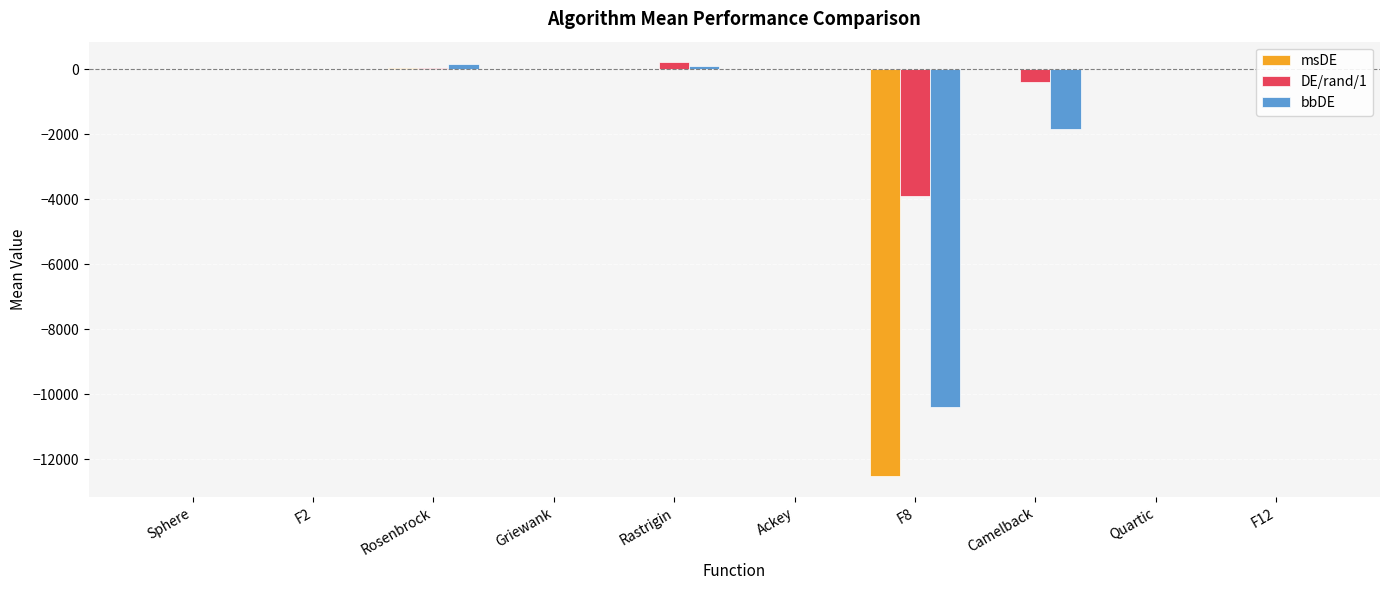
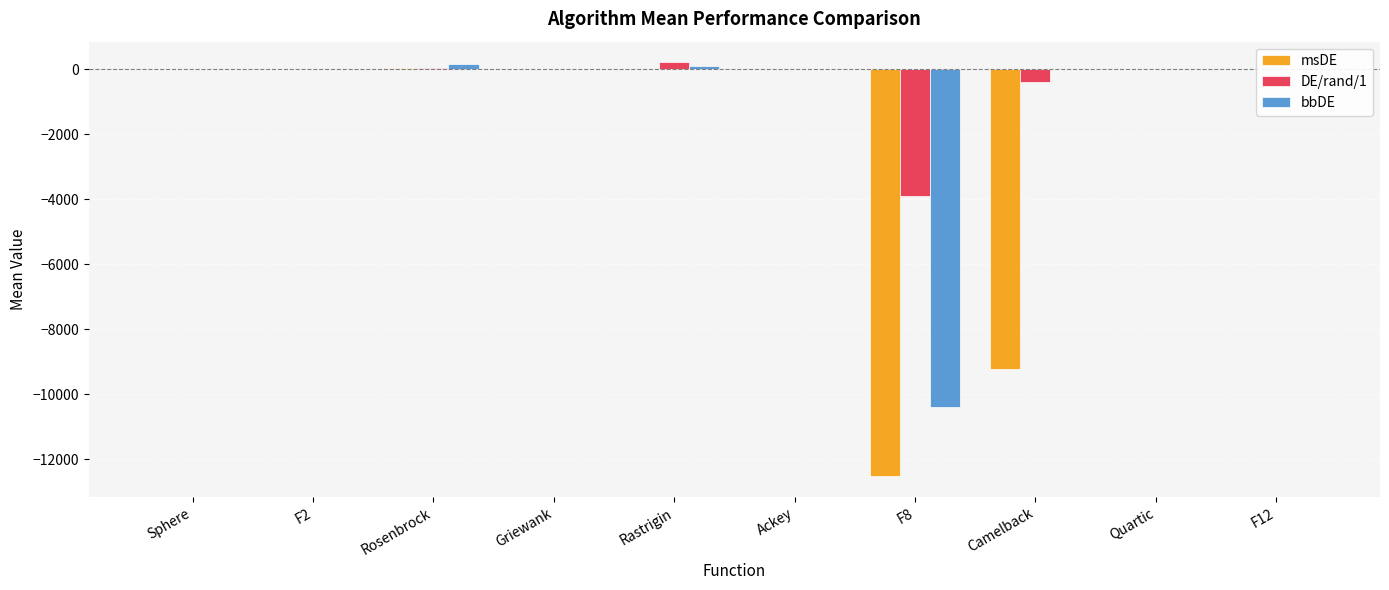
  {
    "msDE": {
      "F8": -12500,
-     "Camelback": 0
+     "Camelback": -9200
    },
    "DE/rand/1": {
      "Rastrigin": 200,
      "F8": -3900,
      "Camelback": -400
    },
    "bbDE": {
      "Rosenbrock": 200,
      "Rastrigin": 100,
      "F8": -10400,
-     "Camelback": -1800
+     "Camelback": 0
    }
  }
